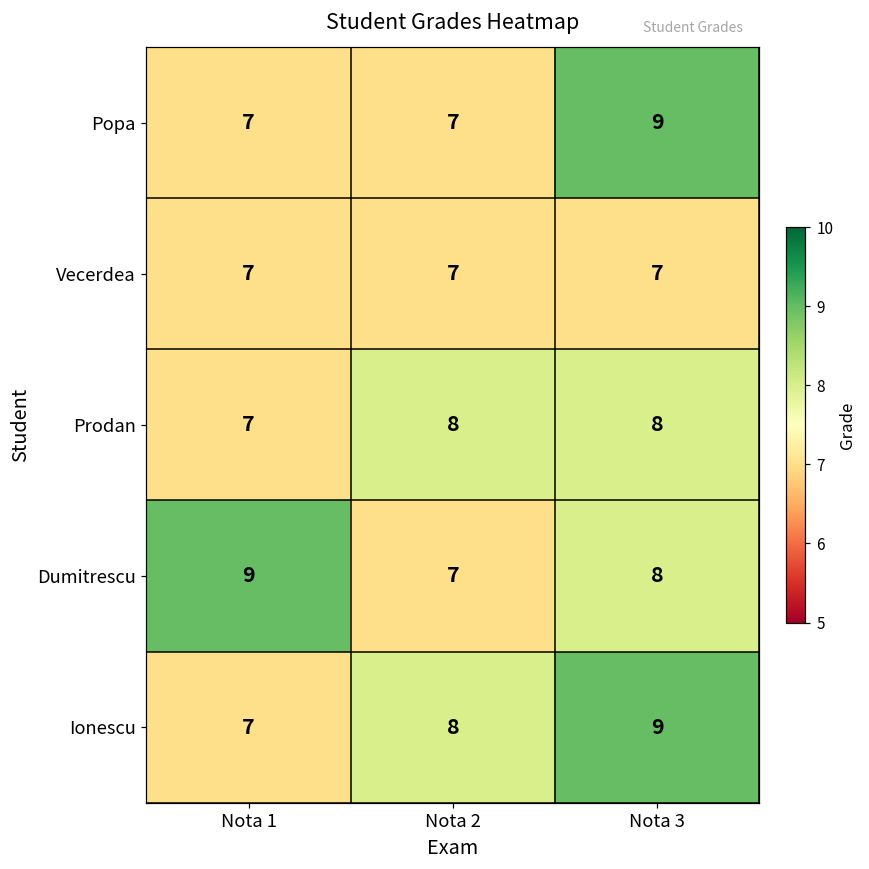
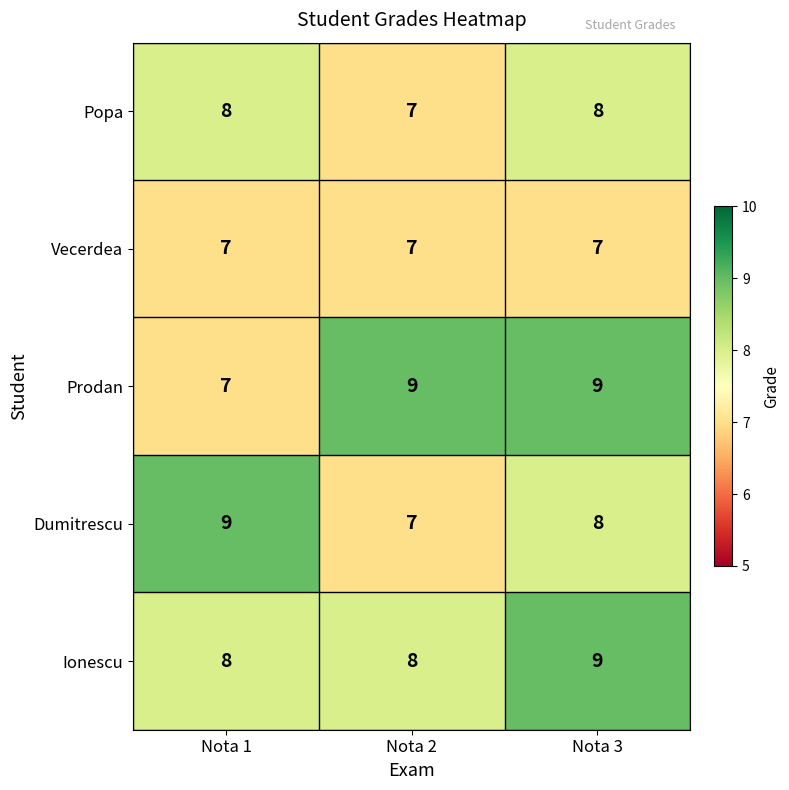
  {
    "Popa": {
-     "Nota 1": 7,
+     "Nota 1": 8,
      "Nota 2": 7,
-     "Nota 3": 9
+     "Nota 3": 8
    },
    "Vecerdea": {
      "Nota 1": 7,
      "Nota 2": 7,
      "Nota 3": 7
    },
    "Prodan": {
      "Nota 1": 7,
-     "Nota 2": 8,
-     "Nota 3": 8
+     "Nota 2": 9,
+     "Nota 3": 9
    },
    "Dumitrescu": {
      "Nota 1": 9,
      "Nota 2": 7,
      "Nota 3": 8
    },
    "Ionescu": {
-     "Nota 1": 7,
+     "Nota 1": 8,
      "Nota 2": 8,
      "Nota 3": 9
    }
  }
